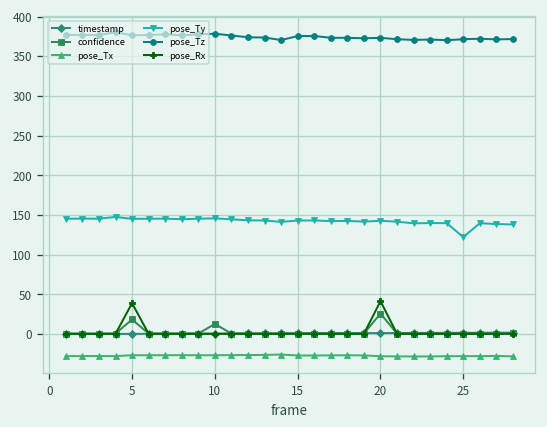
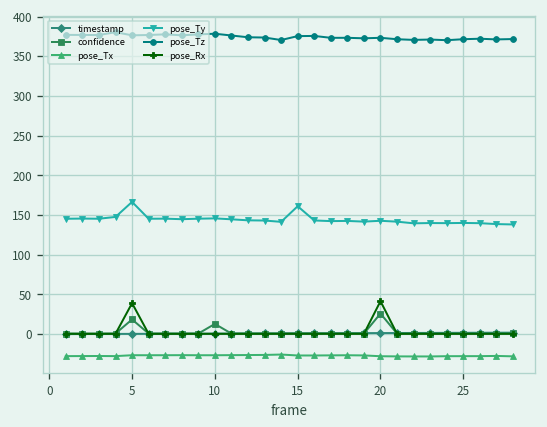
  {
    "pose_Ty": {
-     "5": 150,
+     "5": 170,
      "10": 150,
-     "15": 140,
+     "15": 160,
      "20": 140,
-     "25": 120
+     "25": 140
    },
    "pose_Rx": {
      "5": 40,
      "20": 40
    }
  }
